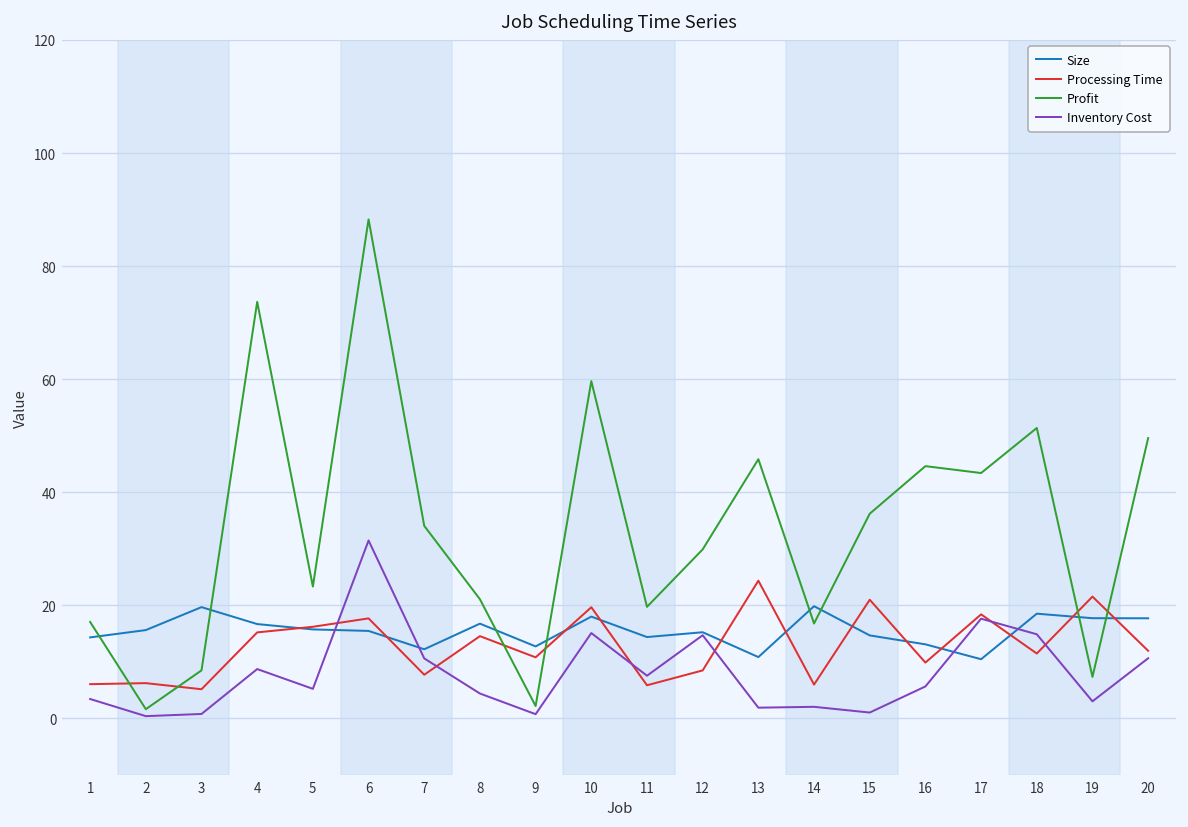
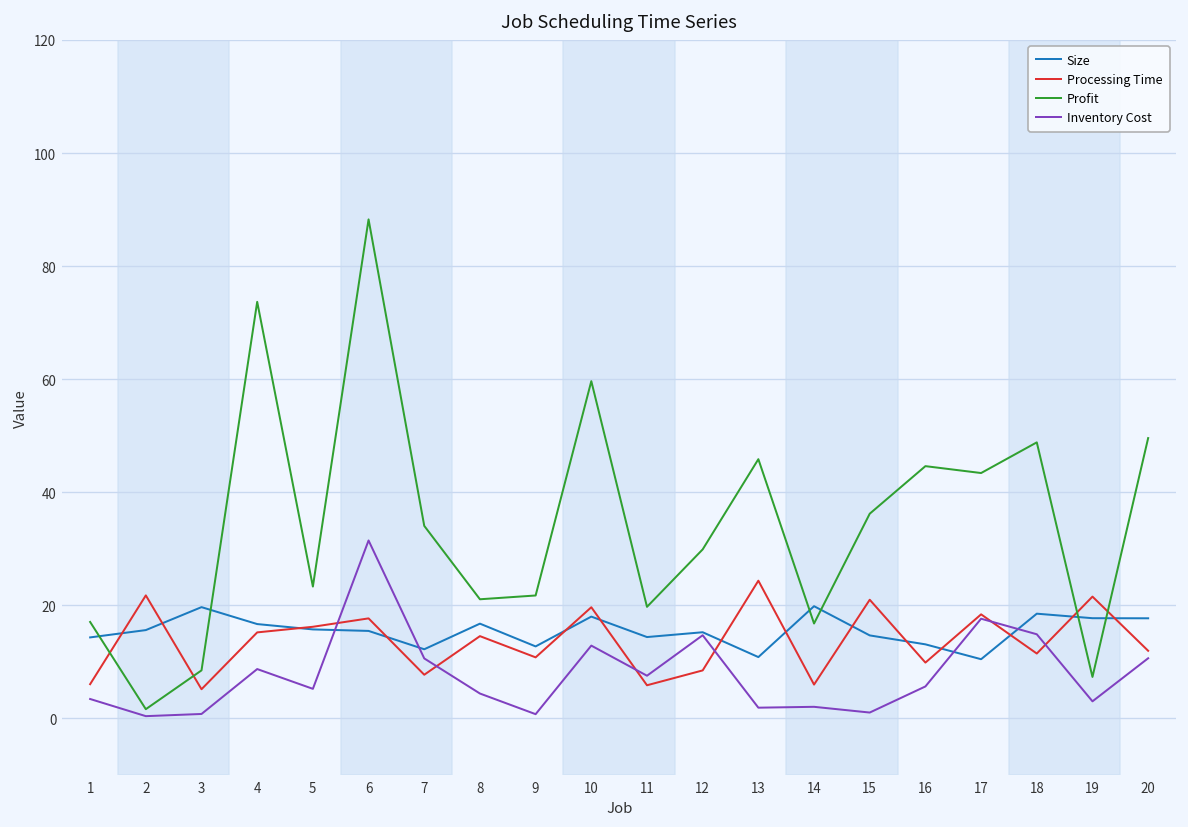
  {
    "Size": {
      "1": 14,
      "2": 16,
      "3": 20,
      "4": 17,
      "6": 15,
      "7": 12,
      "8": 17,
      "9": 13,
      "10": 18,
      "11": 14,
      "13": 11,
      "14": 20,
      "15": 15,
      "16": 13,
      "17": 10,
      "18": 19,
      "19": 18,
      "20": 18
    },
    "Processing Time": {
      "1": 6,
-     "2": 6,
+     "2": 22,
      "3": 5,
      "4": 15,
      "6": 18,
      "7": 8,
      "8": 15,
      "9": 11,
      "10": 20,
      "11": 6,
      "12": 8,
      "13": 24,
      "14": 6,
      "15": 21,
      "16": 10,
      "17": 18,
      "18": 11,
      "19": 22,
      "20": 12
    },
    "Profit": {
      "1": 17,
      "2": 2,
      "3": 8,
      "4": 74,
      "5": 23,
      "6": 88,
      "7": 34,
      "8": 21,
-     "9": 2,
+     "9": 22,
      "10": 60,
      "11": 20,
      "12": 30,
      "13": 46,
      "14": 17,
      "15": 36,
      "16": 45,
      "17": 43,
-     "18": 51,
+     "18": 49,
      "19": 7,
      "20": 50
    },
    "Inventory Cost": {
      "1": 3,
      "2": 0,
      "3": 1,
      "4": 9,
      "5": 5,
      "6": 31,
      "7": 11,
      "8": 4,
      "9": 1,
-     "10": 15,
+     "10": 13,
      "11": 8,
      "13": 2,
      "14": 2,
      "15": 1,
      "16": 6,
      "17": 18,
      "18": 15,
      "19": 3,
      "20": 11
    }
  }
